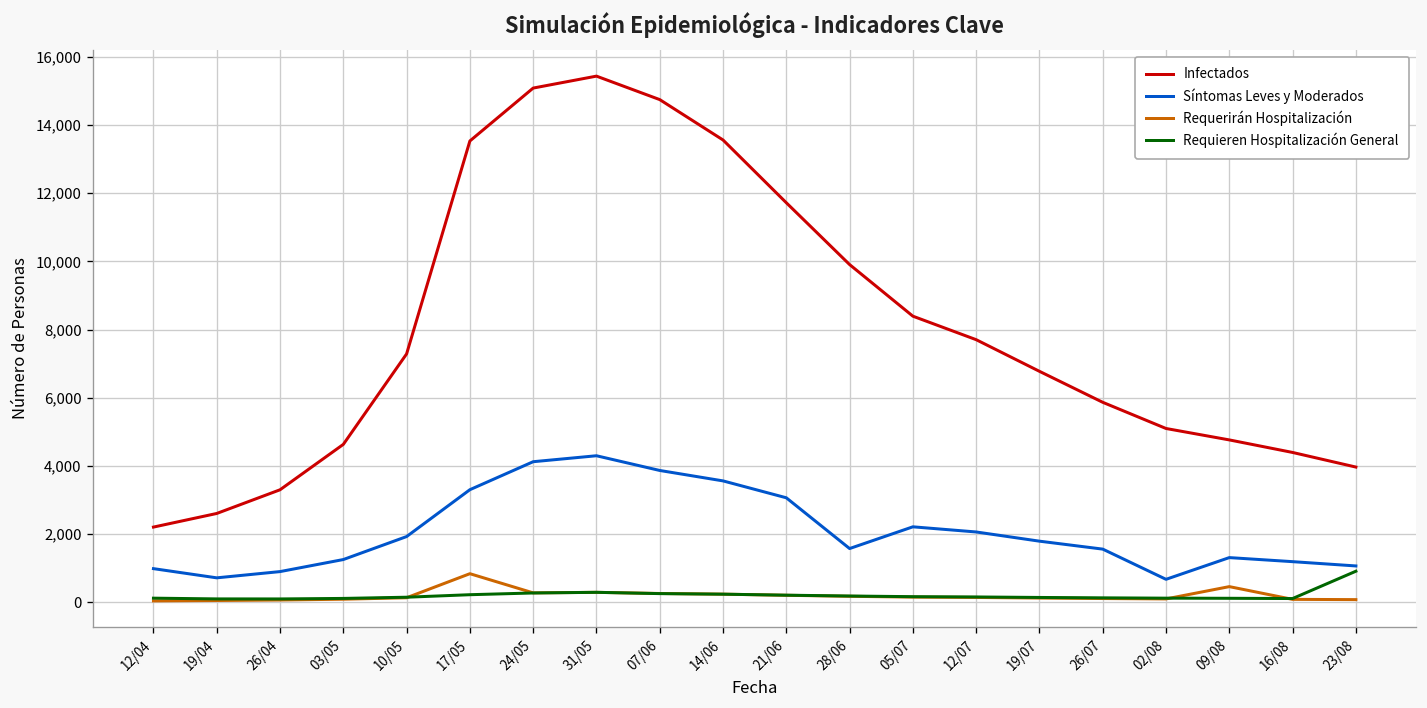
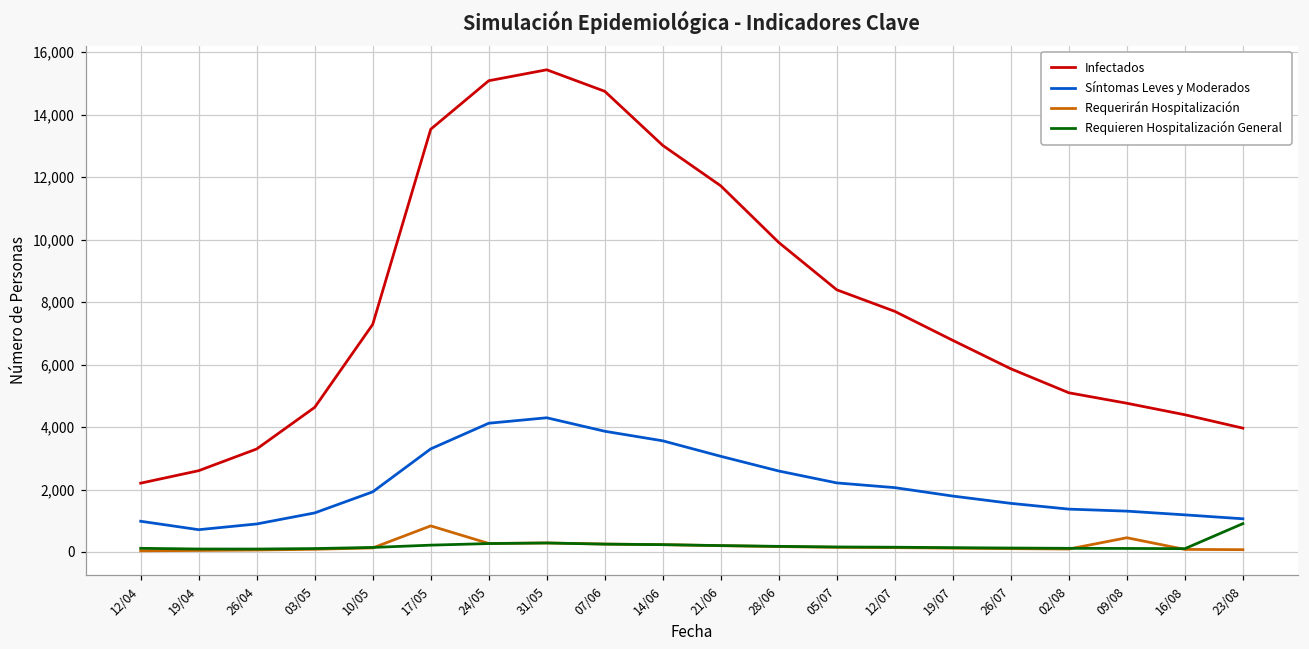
  {
    "Infectados": {
      "12/04": "2,200",
      "19/04": "2,600",
      "26/04": "3,300",
      "03/05": "4,600",
      "10/05": "7,300",
      "17/05": "13,500",
      "24/05": "15,100",
      "31/05": "15,400",
      "07/06": "14,700",
-     "14/06": "13,600",
+     "14/06": "13,000",
      "21/06": "11,700",
      "28/06": "9,900",
      "05/07": "8,400",
      "12/07": "7,700",
      "19/07": "6,800",
      "26/07": "5,900",
      "02/08": "5,100",
      "09/08": "4,800",
      "16/08": "4,400",
      "23/08": "4,000"
    },
    "Síntomas Leves y Moderados": {
      "12/04": "1,000",
      "19/04": "700",
      "26/04": "900",
      "03/05": "1,300",
      "10/05": "1,900",
      "17/05": "3,300",
      "24/05": "4,100",
      "31/05": "4,300",
      "07/06": "3,900",
      "14/06": "3,600",
      "21/06": "3,100",
-     "28/06": "1,600",
+     "28/06": "2,600",
      "05/07": "2,200",
      "12/07": "2,100",
      "19/07": "1,800",
      "26/07": "1,600",
-     "02/08": "700",
+     "02/08": "1,400",
      "09/08": "1,300",
      "16/08": "1,200",
      "23/08": "1,100"
    },
    "Requerirán Hospitalización": {
      "17/05": "800",
      "09/08": "500",
      "23/08": "100"
    },
    "Requieren Hospitalización General": {
      "17/05": "200",
      "09/08": "100",
      "23/08": "900"
    }
  }
